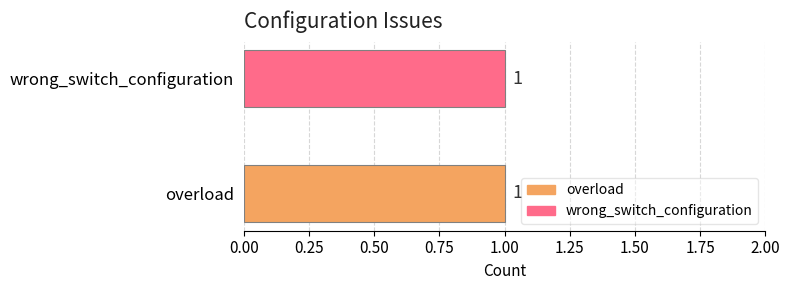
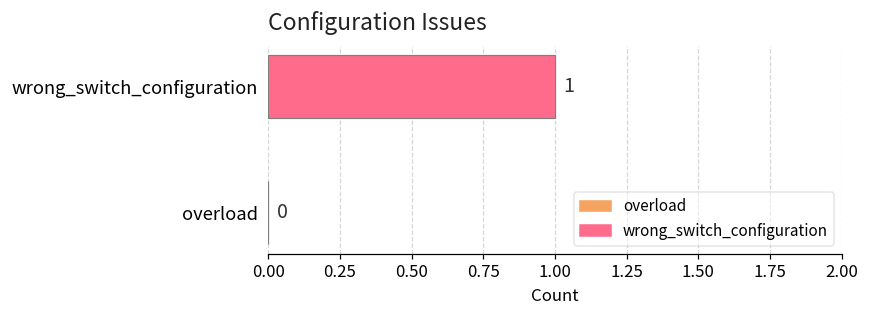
  {
    "wrong_switch_configuration": 1,
-   "overload": 1
+   "overload": 0
  }
